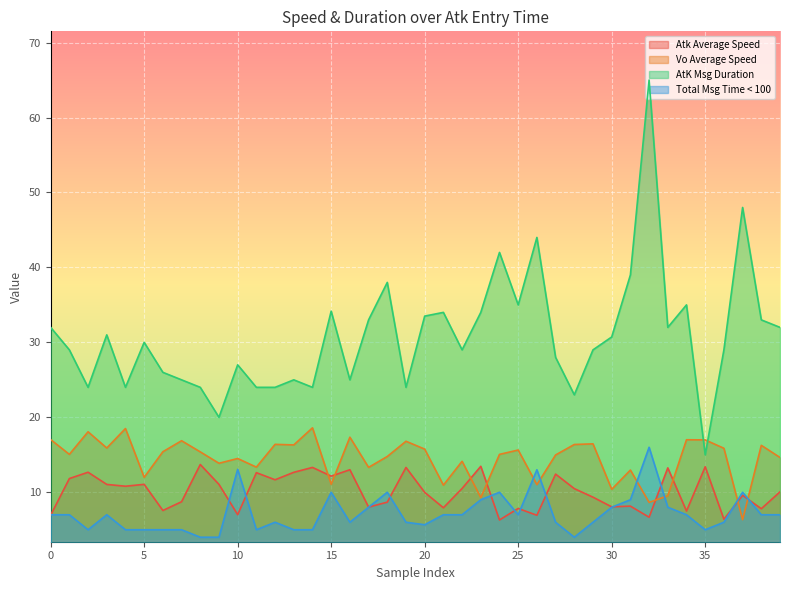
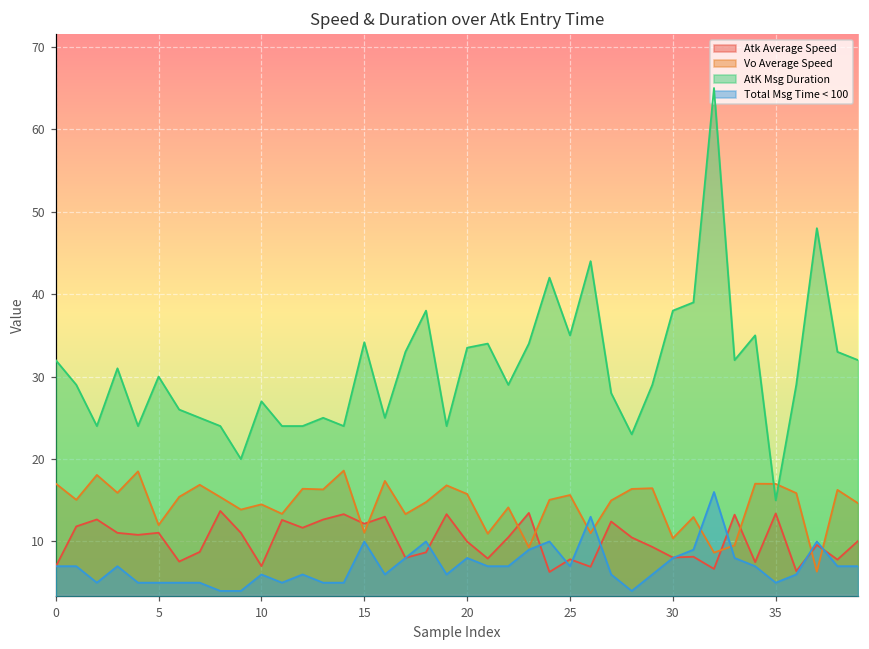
  {
    "AtK Msg Duration": {
      "0": 32,
      "5": 30,
      "10": 27,
      "15": 34,
      "20": 34,
      "25": 35,
-     "30": 31,
+     "30": 38,
      "35": 15
    },
    "Total Msg Time < 100": {
      "5": 5,
-     "10": 13,
+     "10": 6,
      "15": 10,
-     "20": 6,
+     "20": 8,
      "25": 7,
      "35": 5
    }
  }
